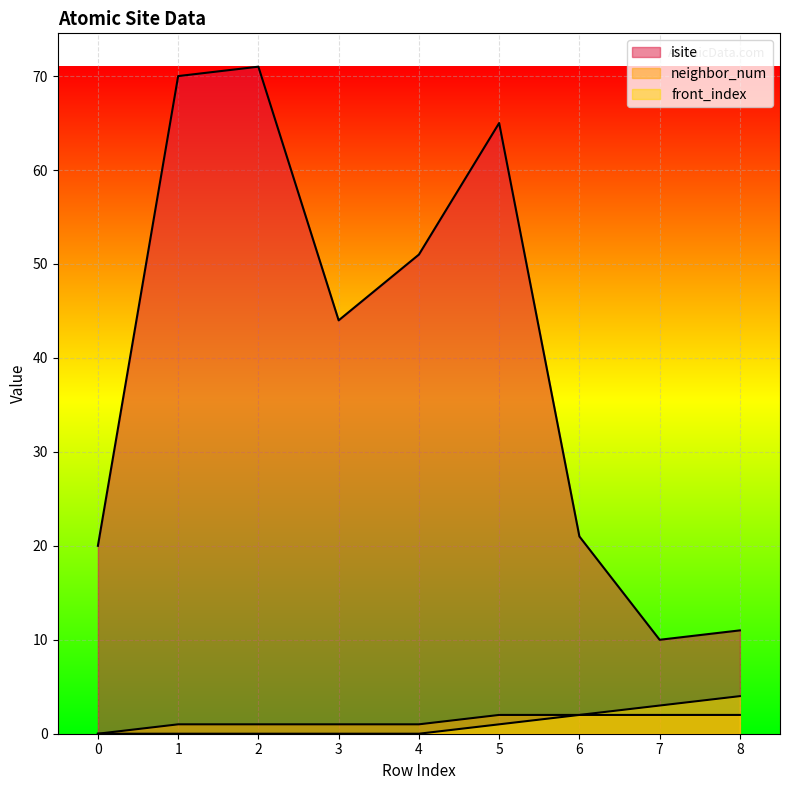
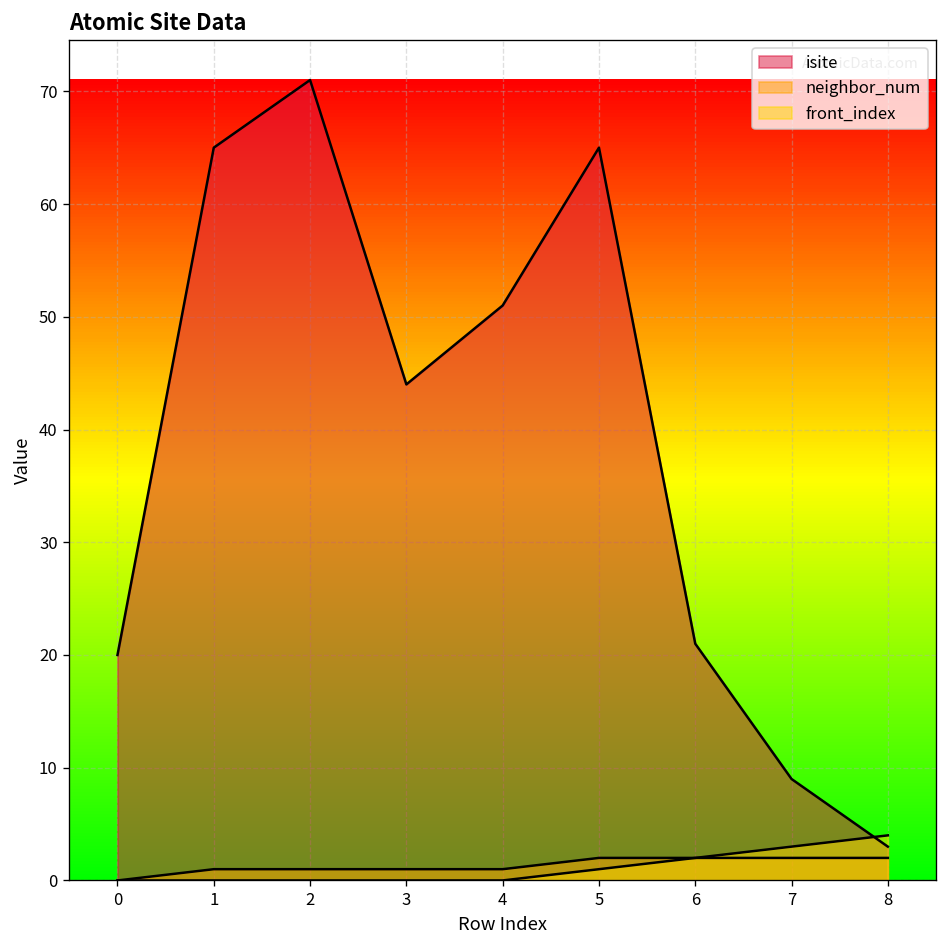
  {
    "isite": {
      "0": 20,
-     "1": 70,
+     "1": 65,
      "2": 71,
      "3": 44,
      "4": 51,
      "5": 65,
      "6": 21,
-     "7": 10,
-     "8": 11
+     "7": 9,
+     "8": 3
    }
  }
